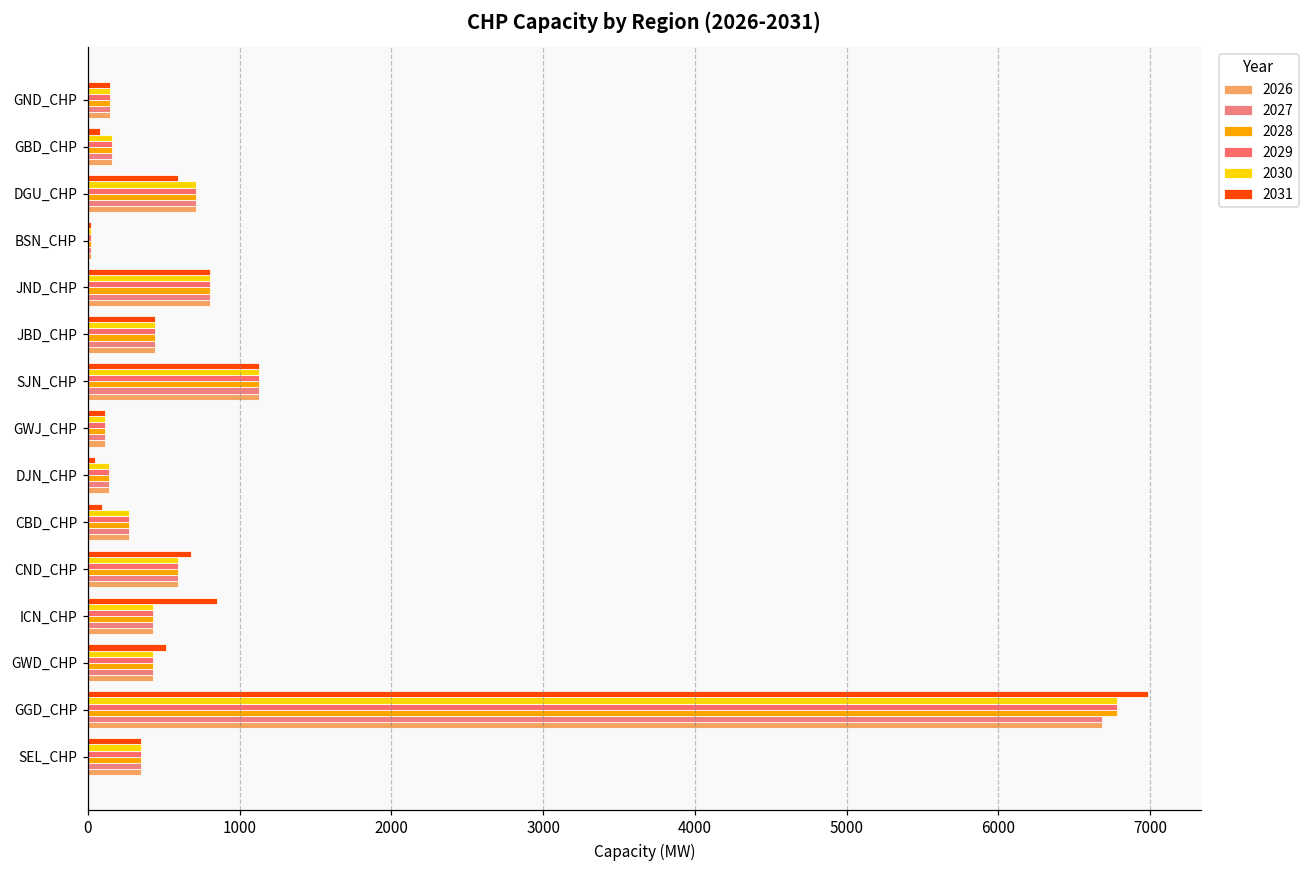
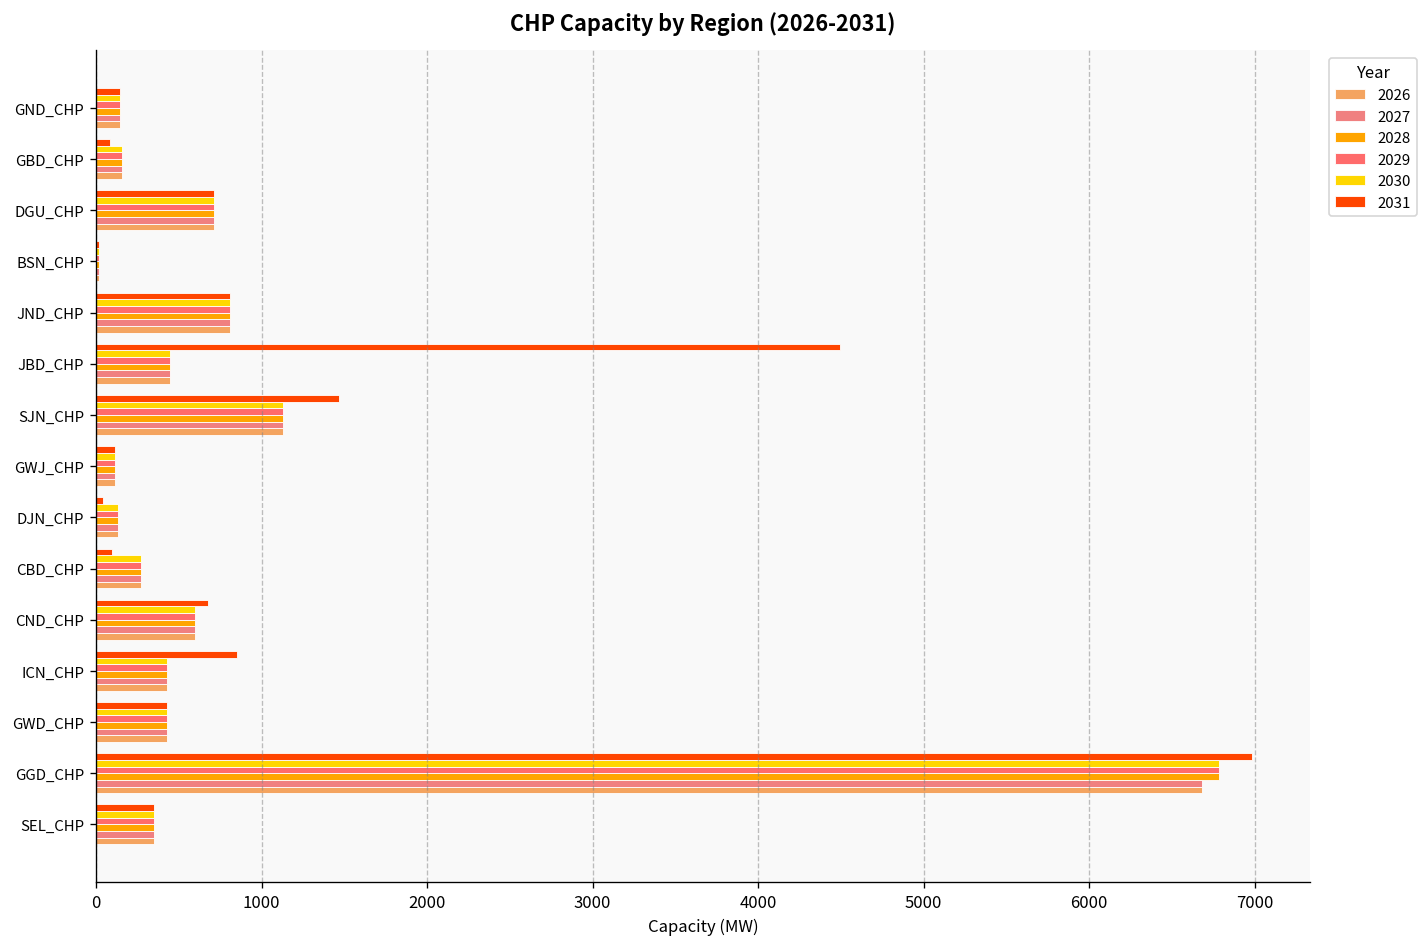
  {
    "2031": {
      "GND_CHP": 150,
      "GBD_CHP": 80,
-     "DGU_CHP": 590,
+     "DGU_CHP": 710,
      "BSN_CHP": 20,
      "JND_CHP": 810,
-     "JBD_CHP": 450,
-     "SJN_CHP": 1130,
+     "JBD_CHP": 4490,
+     "SJN_CHP": 1470,
      "GWJ_CHP": 120,
      "DJN_CHP": 50,
      "CBD_CHP": 100,
      "CND_CHP": 680,
      "ICN_CHP": 850,
-     "GWD_CHP": 510,
+     "GWD_CHP": 430,
      "GGD_CHP": 6980,
      "SEL_CHP": 350
    }
  }
